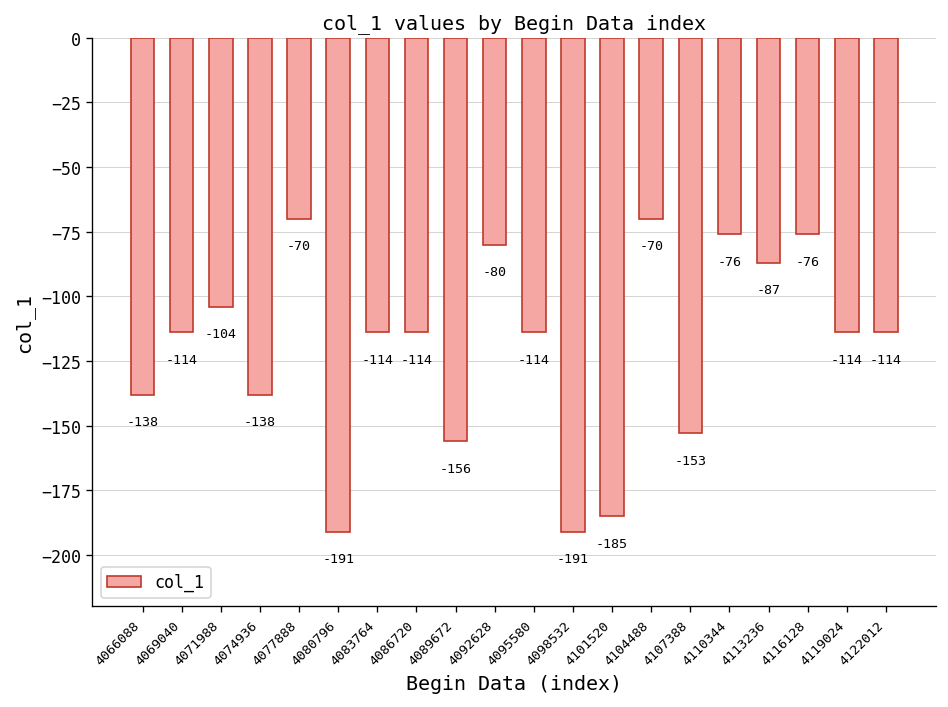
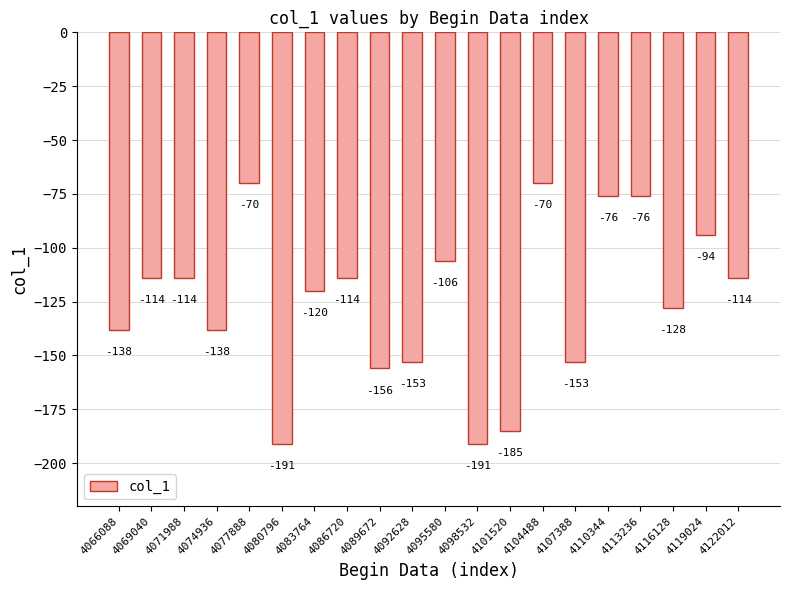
  {
    "4066088": -138,
    "4069040": -114,
-   "4071988": -104,
+   "4071988": -114,
    "4074936": -138,
    "4077888": -70,
    "4080796": -191,
-   "4083764": -114,
+   "4083764": -120,
    "4086720": -114,
    "4089672": -156,
-   "4092628": -80,
-   "4095580": -114,
+   "4092628": -153,
+   "4095580": -106,
    "4098532": -191,
    "4101520": -185,
    "4104488": -70,
    "4107388": -153,
    "4110344": -76,
-   "4113236": -87,
-   "4116128": -76,
-   "4119024": -114,
+   "4113236": -76,
+   "4116128": -128,
+   "4119024": -94,
    "4122012": -114
  }
